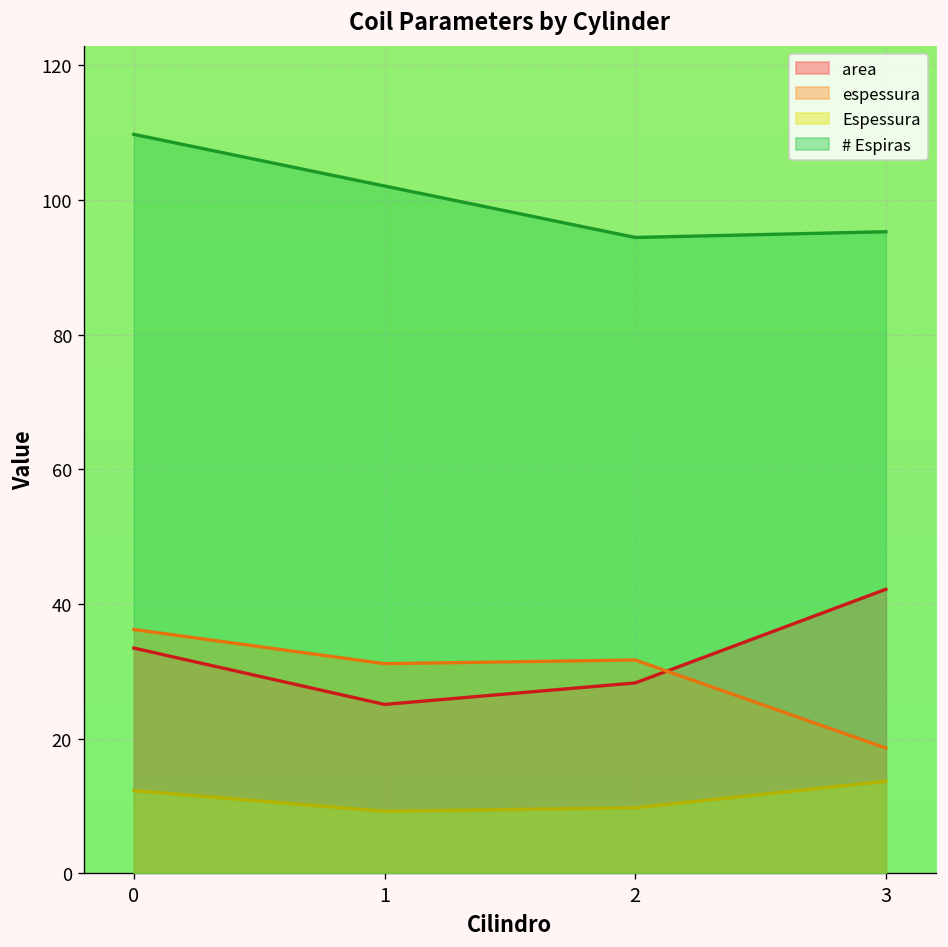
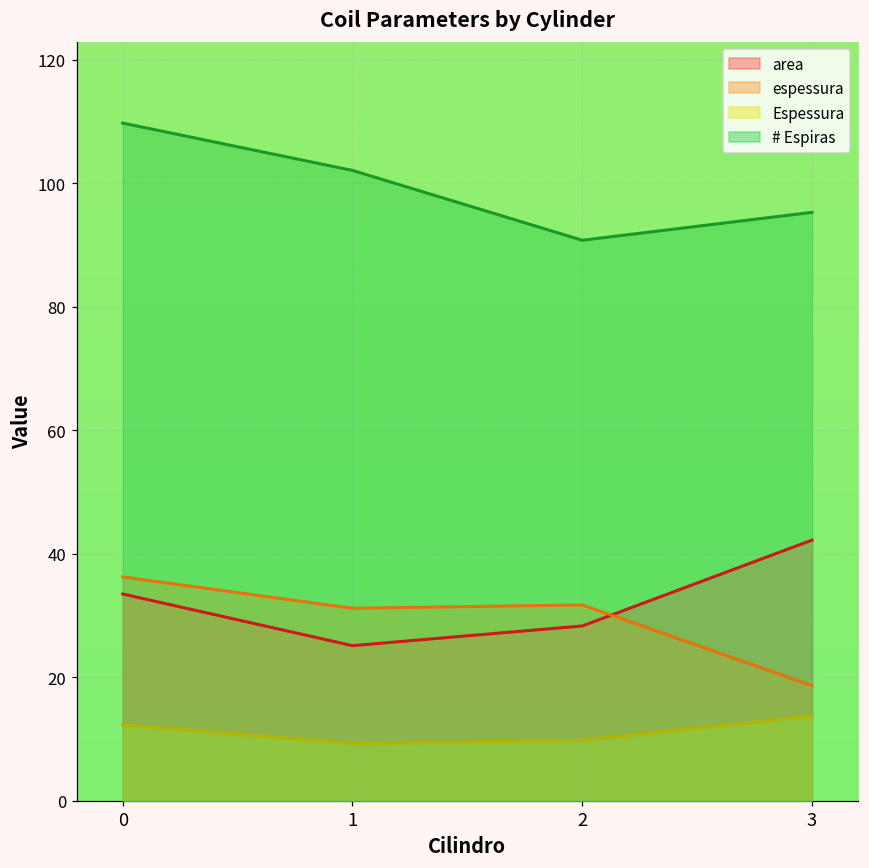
  {
    "# Espiras": {
      "0": 110,
      "1": 102,
-     "2": 94,
+     "2": 91,
      "3": 95
    }
  }
